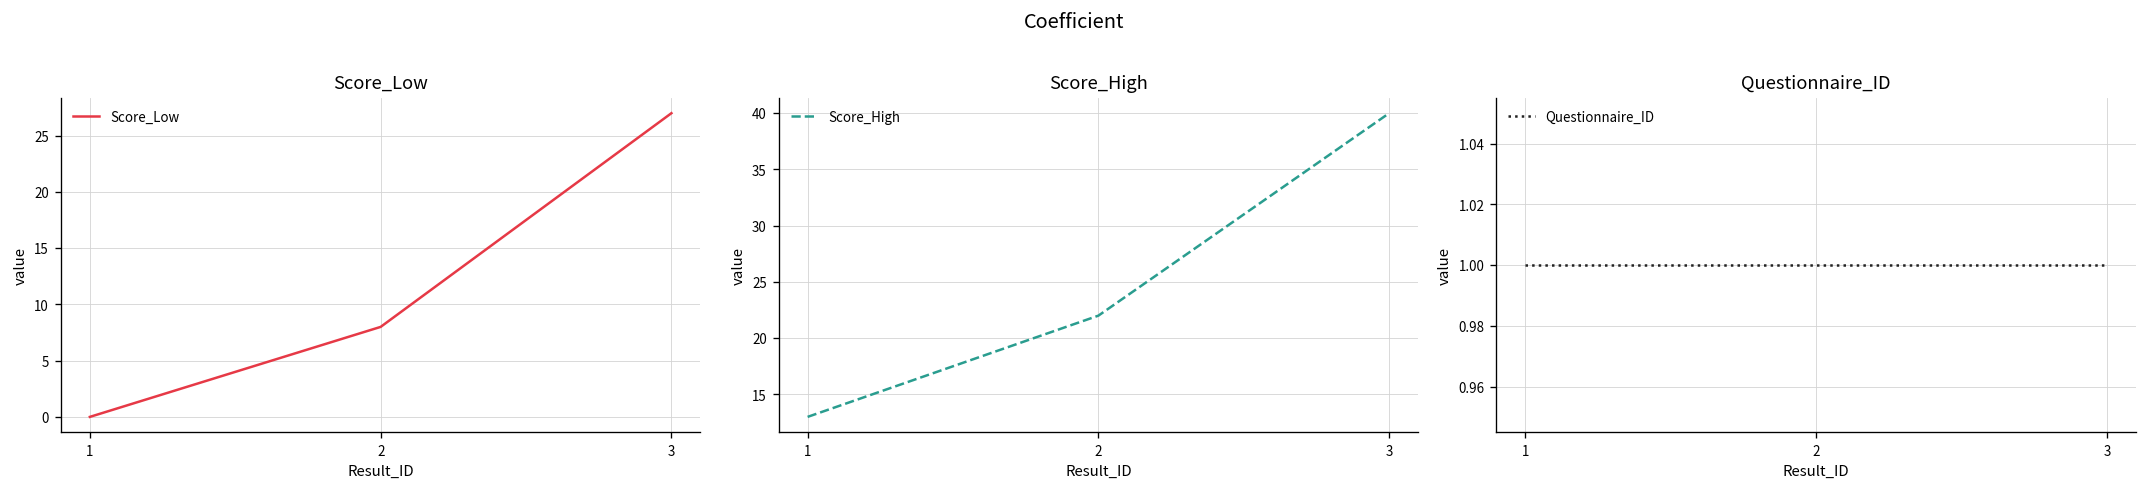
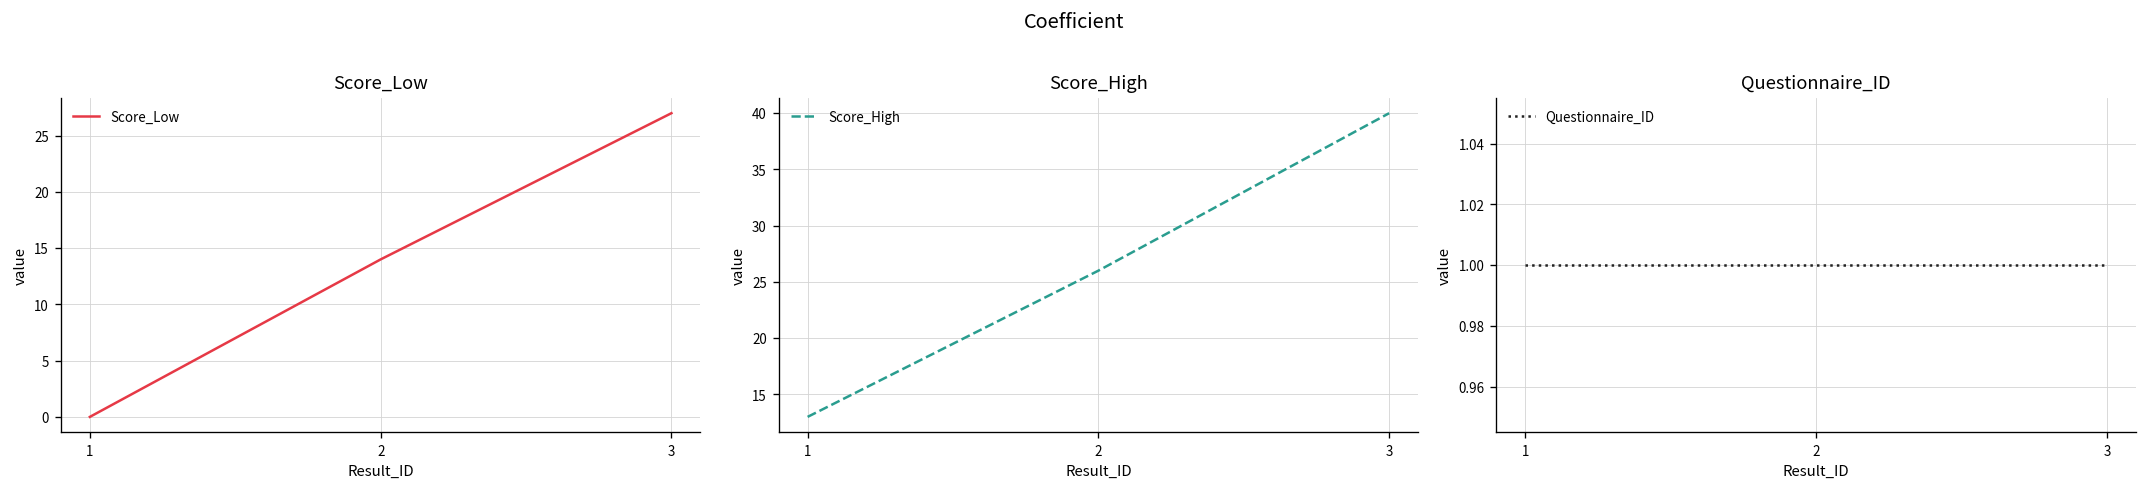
  {
    "Score_Low": {
      "1": 0,
-     "2": 8,
+     "2": 14,
      "3": 27
    },
    "Score_High": {
      "1": 13,
-     "2": 22,
+     "2": 26,
      "3": 40
    },
    "Questionnaire_ID": {
      "1": 1.000,
      "2": 1.000,
      "3": 1.000
    }
  }
